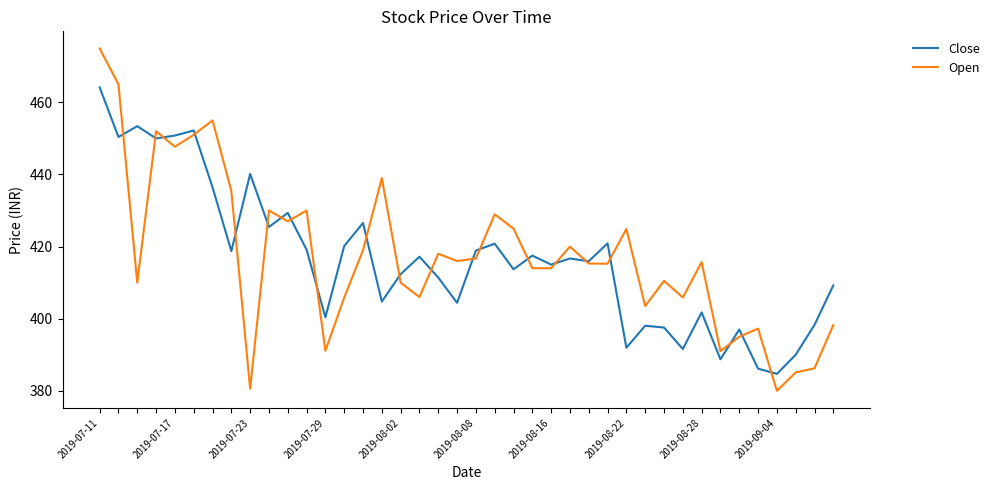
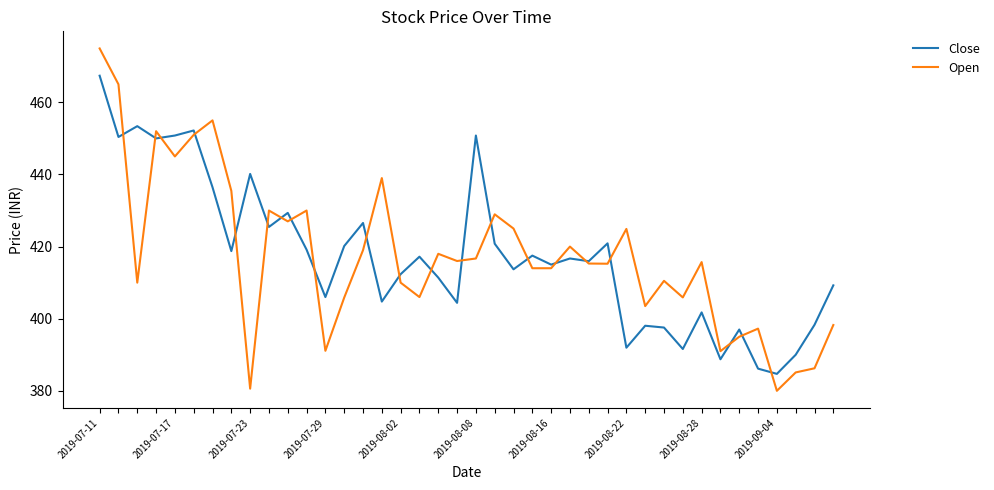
  {
    "Close": {
-     "2019-07-11": 464,
+     "2019-07-11": 467,
      "2019-07-17": 451,
      "2019-07-23": 440,
-     "2019-07-29": 400,
+     "2019-07-29": 406,
      "2019-08-02": 412,
-     "2019-08-08": 419,
+     "2019-08-08": 451,
      "2019-08-16": 415,
      "2019-08-22": 392,
      "2019-08-28": 402,
      "2019-09-04": 385
    },
    "Open": {
      "2019-07-11": 475,
-     "2019-07-17": 448,
+     "2019-07-17": 445,
      "2019-07-23": 381,
      "2019-07-29": 391,
      "2019-08-02": 410,
      "2019-08-08": 417,
      "2019-08-16": 414,
      "2019-08-22": 425,
      "2019-08-28": 416,
      "2019-09-04": 380
    }
  }
